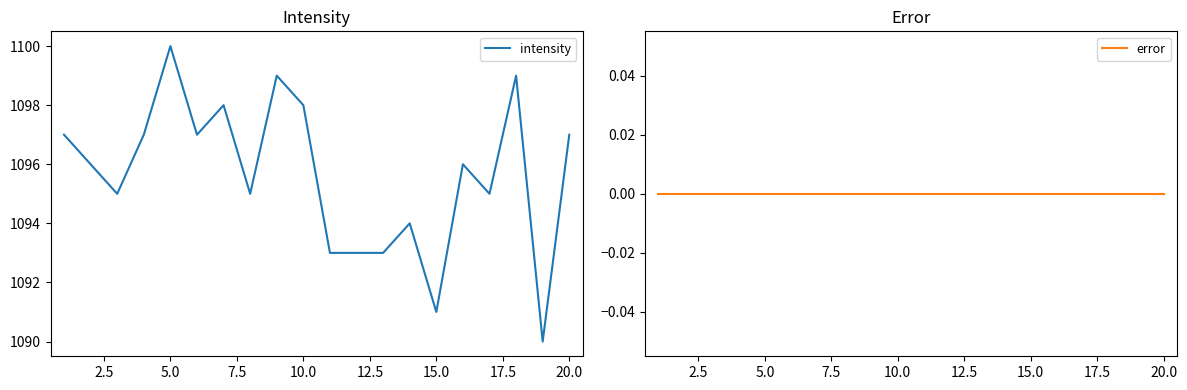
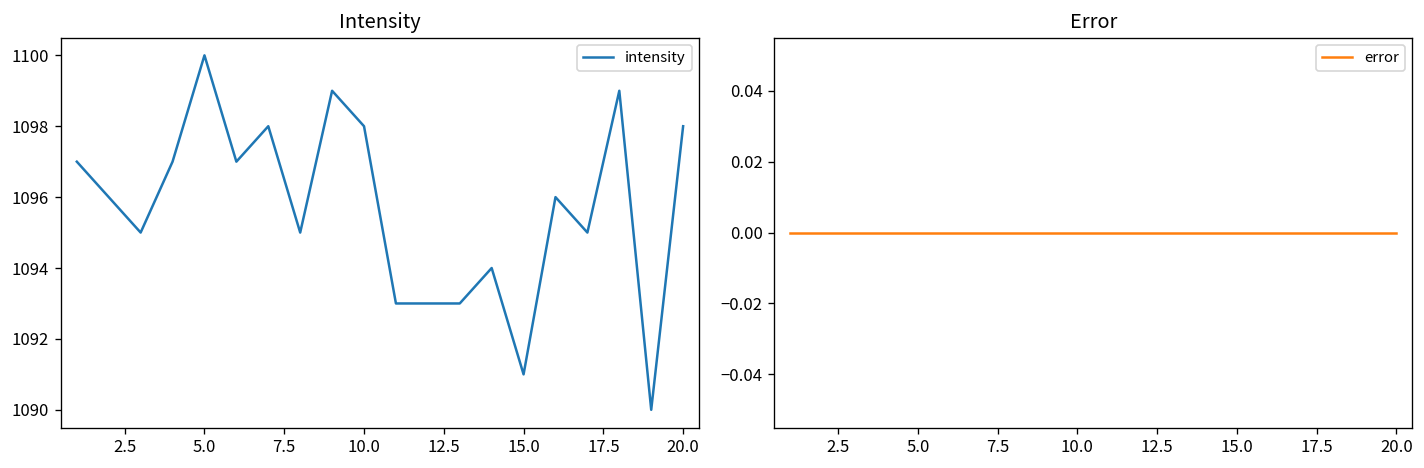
  {
    "Intensity": {
      "5.0": 1100,
      "10.0": 1098,
      "15.0": 1091,
-     "20.0": 1097
+     "20.0": 1098
    },
    "Error": {
      "5.0": 0.000,
      "10.0": 0.000,
      "15.0": 0.000,
      "20.0": 0.000
    }
  }
